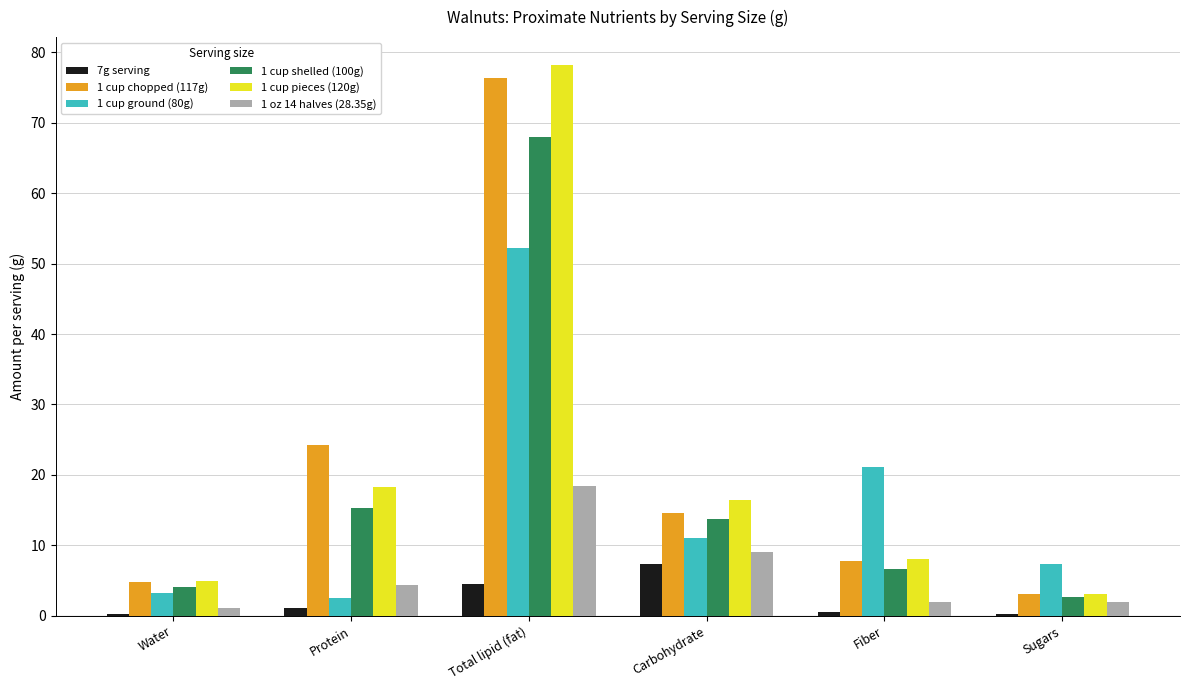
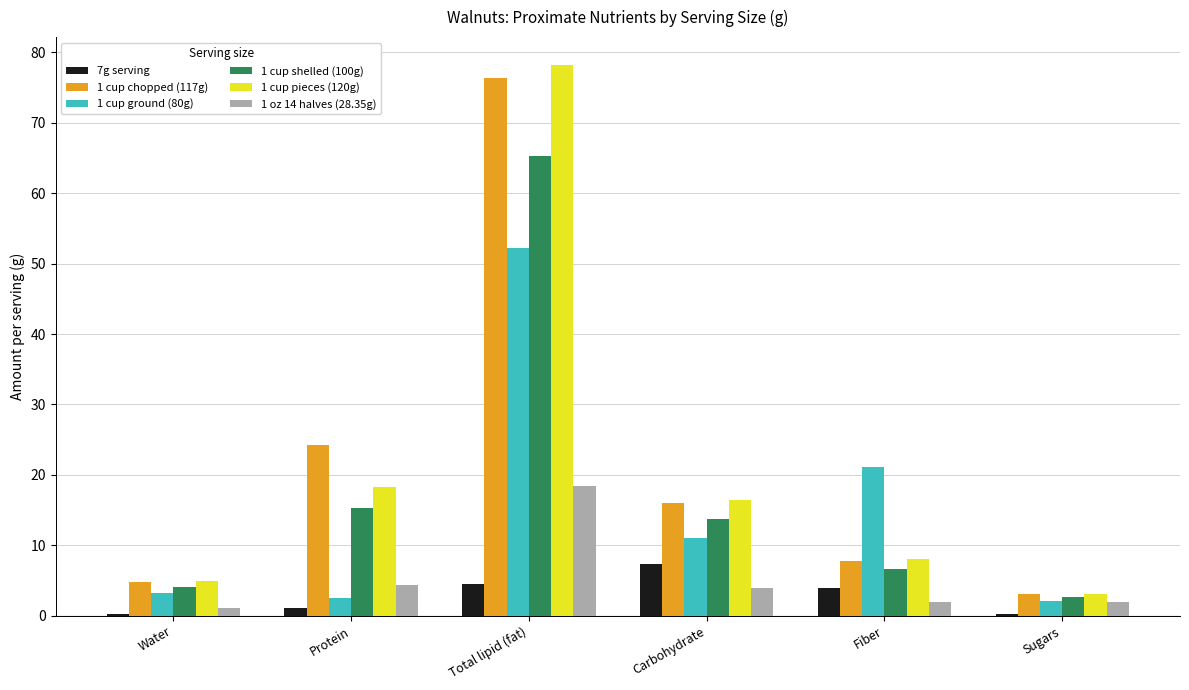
  {
    "7g serving": {
      "Protein": 1,
      "Total lipid (fat)": 5,
      "Carbohydrate": 7,
-     "Fiber": 1
+     "Fiber": 4
    },
    "1 cup chopped (117g)": {
      "Water": 5,
      "Protein": 24,
      "Total lipid (fat)": 76,
-     "Carbohydrate": 15,
+     "Carbohydrate": 16,
      "Fiber": 8,
      "Sugars": 3
    },
    "1 cup ground (80g)": {
      "Water": 3,
      "Protein": 2,
      "Total lipid (fat)": 52,
      "Carbohydrate": 11,
      "Fiber": 21,
-     "Sugars": 7
+     "Sugars": 2
    },
    "1 cup shelled (100g)": {
      "Water": 4,
      "Protein": 15,
-     "Total lipid (fat)": 68,
+     "Total lipid (fat)": 65,
      "Carbohydrate": 14,
      "Fiber": 7,
      "Sugars": 3
    },
    "1 cup pieces (120g)": {
      "Water": 5,
      "Protein": 18,
      "Total lipid (fat)": 78,
      "Carbohydrate": 16,
      "Fiber": 8,
      "Sugars": 3
    },
    "1 oz 14 halves (28.35g)": {
      "Water": 1,
      "Protein": 4,
      "Total lipid (fat)": 18,
-     "Carbohydrate": 9,
+     "Carbohydrate": 4,
      "Fiber": 2,
      "Sugars": 2
    }
  }
